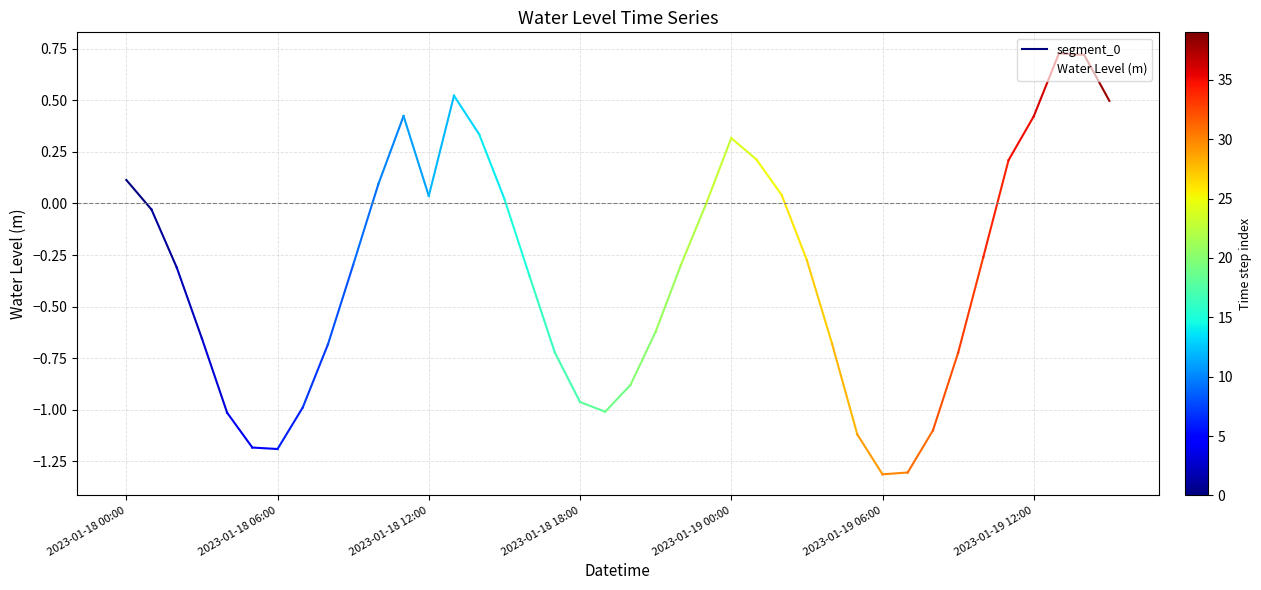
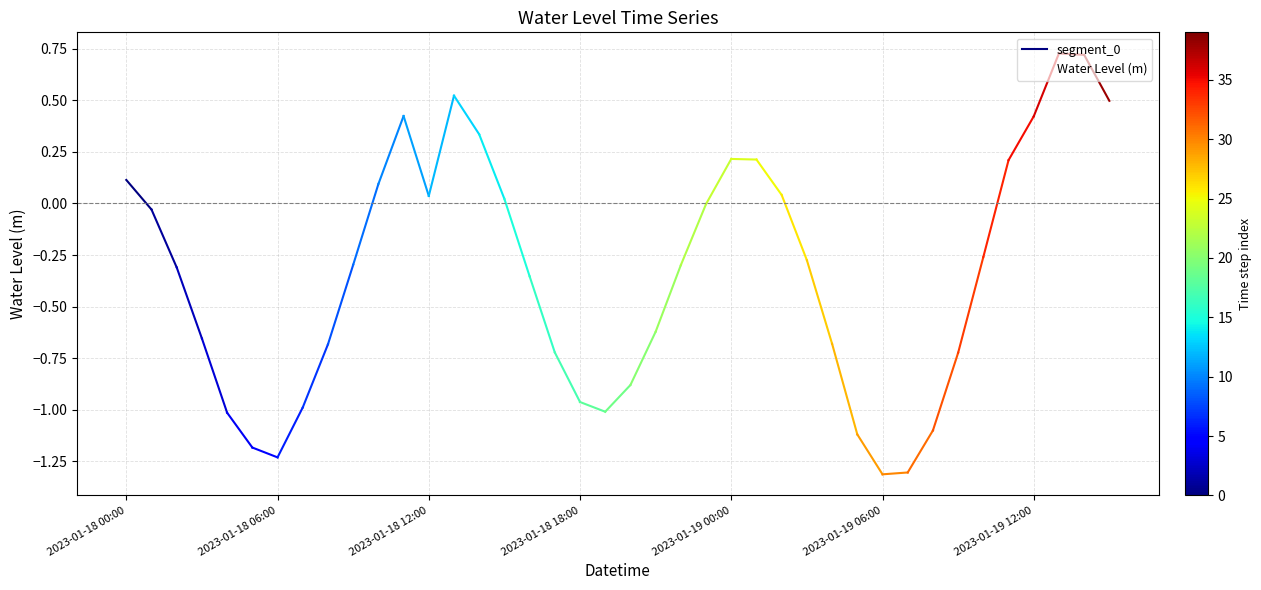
  {
    "Water Level (m)": {
-     "2023-01-18 06:00": -1.19,
-     "2023-01-19 00:00": 0.32
+     "2023-01-18 06:00": -1.23,
+     "2023-01-19 00:00": 0.22
    }
  }
